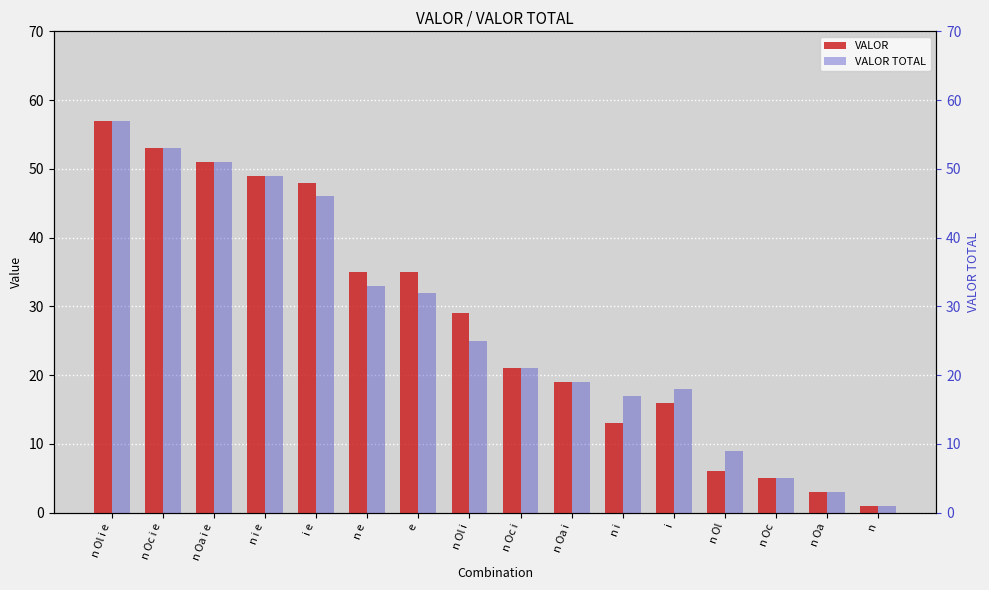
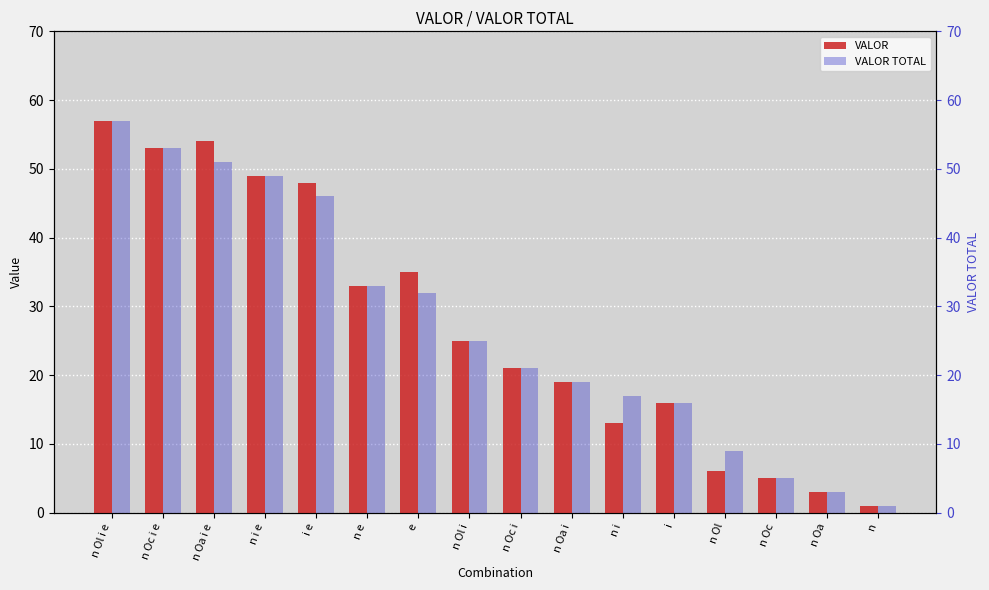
  {
    "VALOR": {
      "n Ol i e": 57,
      "n Oc i e": 53,
-     "n Oa i e": 51,
+     "n Oa i e": 54,
      "n i e": 49,
      "i e": 48,
-     "n e": 35,
+     "n e": 33,
      "e": 35,
-     "n Ol i": 29,
+     "n Ol i": 25,
      "n Oc i": 21,
      "n Oa i": 19,
      "n i": 13,
      "i": 16,
      "n Ol": 6,
      "n Oc": 5,
      "n Oa": 3,
      "n": 1
    },
    "VALOR TOTAL": {
      "n Ol i e": 57,
      "n Oc i e": 53,
      "n Oa i e": 51,
      "n i e": 49,
      "i e": 46,
      "n e": 33,
      "e": 32,
      "n Ol i": 25,
      "n Oc i": 21,
      "n Oa i": 19,
      "n i": 17,
-     "i": 18,
+     "i": 16,
      "n Ol": 9,
      "n Oc": 5,
      "n Oa": 3,
      "n": 1
    }
  }
